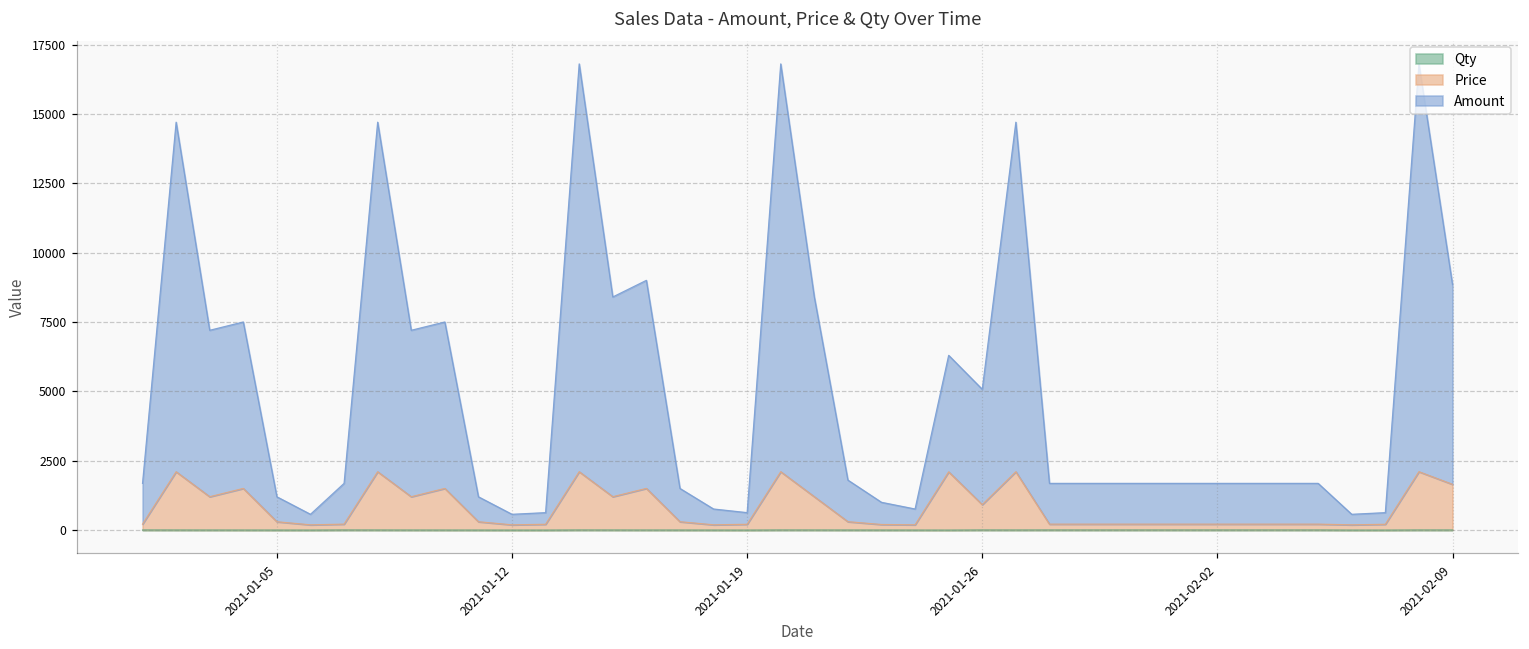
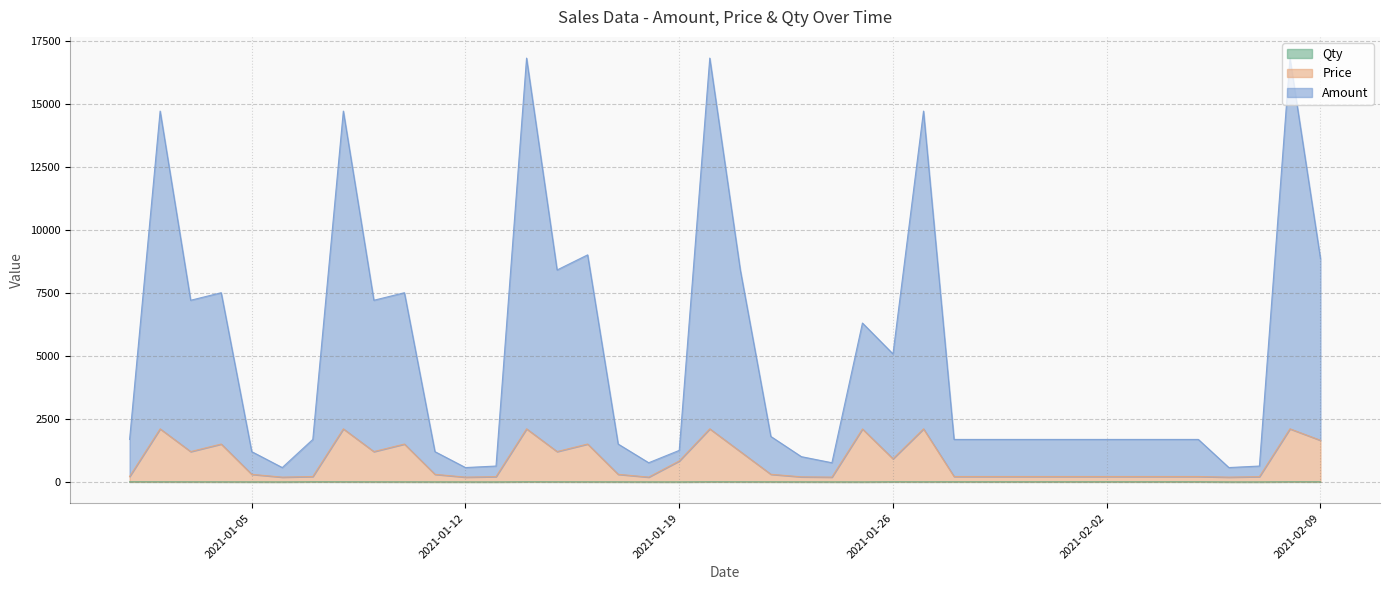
  {
    "Qty": {
      "2021-01-05": 0,
      "2021-01-12": 0,
      "2021-01-19": 0,
      "2021-01-26": 0,
      "2021-02-02": 0,
      "2021-02-09": 0
    },
    "Price": {
      "2021-01-05": 300,
      "2021-01-12": 200,
-     "2021-01-19": 200,
+     "2021-01-19": 800,
      "2021-01-26": 900,
      "2021-02-02": 200,
      "2021-02-09": 1600
    },
    "Amount": {
      "2021-01-05": 900,
      "2021-01-12": 400,
      "2021-01-19": 400,
      "2021-01-26": 4200,
      "2021-02-02": 1500,
      "2021-02-09": 7200
    }
  }
